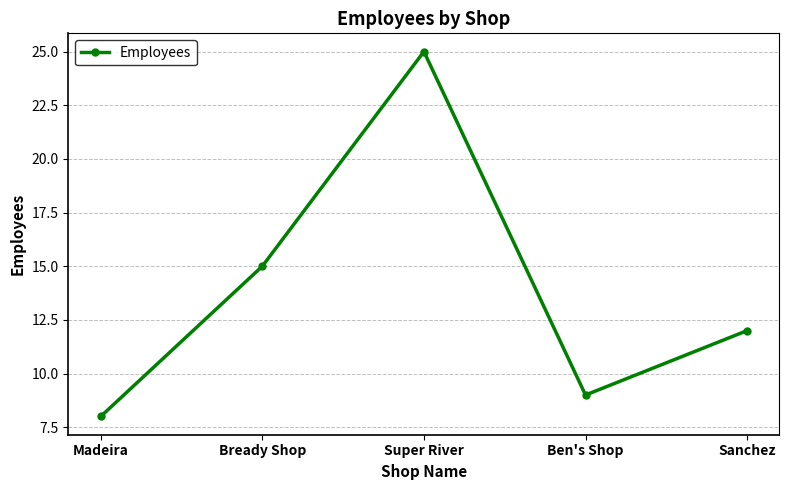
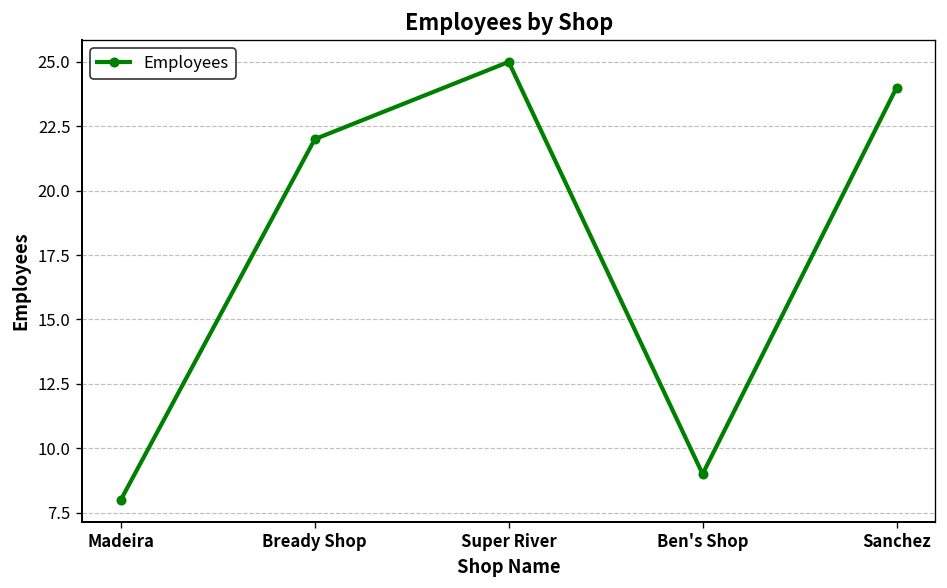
  {
    "Madeira": 8,
-   "Bready Shop": 15,
+   "Bready Shop": 22,
    "Super River": 25,
    "Ben's Shop": 9,
-   "Sanchez": 12
+   "Sanchez": 24
  }
